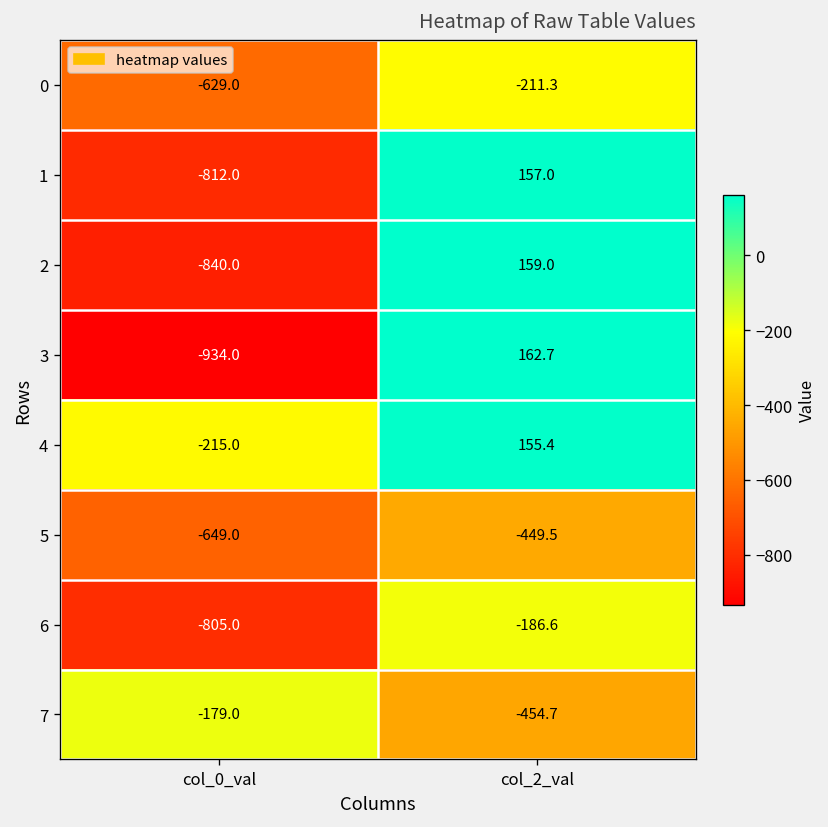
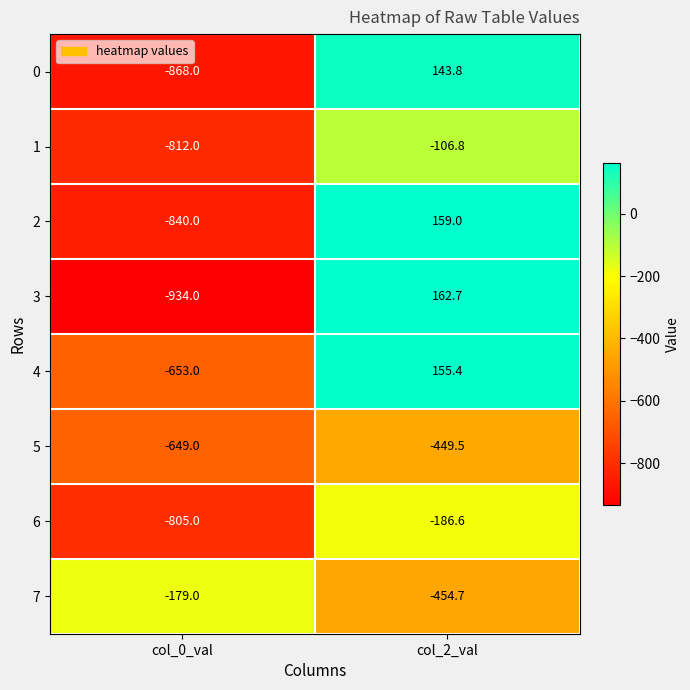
  {
    "0": {
-     "col_0_val": -629.0,
-     "col_2_val": -211.3
+     "col_0_val": -868.0,
+     "col_2_val": 143.8
    },
    "1": {
      "col_0_val": -812.0,
-     "col_2_val": 157.0
+     "col_2_val": -106.8
    },
    "2": {
      "col_0_val": -840.0,
      "col_2_val": 159.0
    },
    "3": {
      "col_0_val": -934.0,
      "col_2_val": 162.7
    },
    "4": {
-     "col_0_val": -215.0,
+     "col_0_val": -653.0,
      "col_2_val": 155.4
    },
    "5": {
      "col_0_val": -649.0,
      "col_2_val": -449.5
    },
    "6": {
      "col_0_val": -805.0,
      "col_2_val": -186.6
    },
    "7": {
      "col_0_val": -179.0,
      "col_2_val": -454.7
    }
  }
